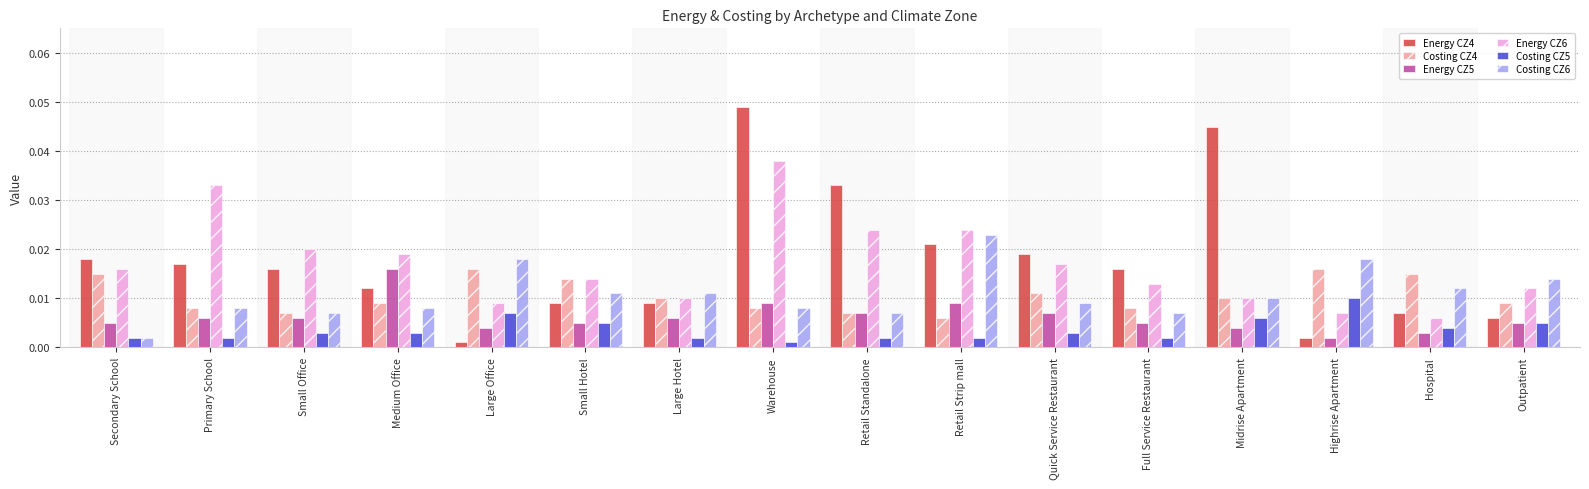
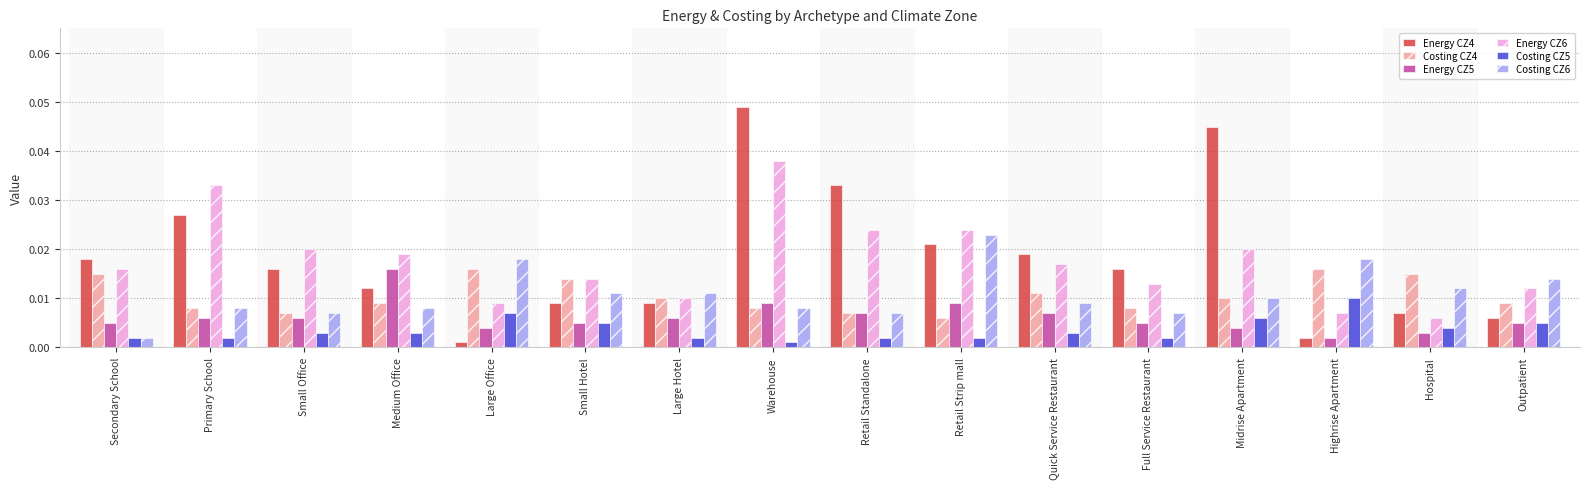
  {
    "Energy CZ4": {
      "Secondary School": 0.018,
-     "Primary School": 0.017,
+     "Primary School": 0.027,
      "Small Office": 0.016,
      "Medium Office": 0.012,
      "Large Office": 0.001,
      "Small Hotel": 0.009,
      "Large Hotel": 0.009,
      "Warehouse": 0.049,
      "Retail Standalone": 0.033,
      "Retail Strip mall": 0.021,
      "Quick Service Restaurant": 0.019,
      "Full Service Restaurant": 0.016,
      "Midrise Apartment": 0.045,
      "Highrise Apartment": 0.002,
      "Hospital": 0.007,
      "Outpatient": 0.006
    },
    "Costing CZ4": {
      "Secondary School": 0.015,
      "Primary School": 0.008,
      "Small Office": 0.007,
      "Medium Office": 0.009,
      "Large Office": 0.016,
      "Small Hotel": 0.014,
      "Large Hotel": 0.010,
      "Warehouse": 0.008,
      "Retail Standalone": 0.007,
      "Retail Strip mall": 0.006,
      "Quick Service Restaurant": 0.011,
      "Full Service Restaurant": 0.008,
      "Midrise Apartment": 0.010,
      "Highrise Apartment": 0.016,
      "Hospital": 0.015,
      "Outpatient": 0.009
    },
    "Energy CZ5": {
      "Secondary School": 0.005,
      "Primary School": 0.006,
      "Small Office": 0.006,
      "Medium Office": 0.016,
      "Large Office": 0.004,
      "Small Hotel": 0.005,
      "Large Hotel": 0.006,
      "Warehouse": 0.009,
      "Retail Standalone": 0.007,
      "Retail Strip mall": 0.009,
      "Quick Service Restaurant": 0.007,
      "Full Service Restaurant": 0.005,
      "Midrise Apartment": 0.004,
      "Highrise Apartment": 0.002,
      "Hospital": 0.003,
      "Outpatient": 0.005
    },
    "Energy CZ6": {
      "Secondary School": 0.016,
      "Primary School": 0.033,
      "Small Office": 0.02,
      "Medium Office": 0.019,
      "Large Office": 0.009,
      "Small Hotel": 0.014,
      "Large Hotel": 0.01,
      "Warehouse": 0.038,
      "Retail Standalone": 0.024,
      "Retail Strip mall": 0.024,
      "Quick Service Restaurant": 0.017,
      "Full Service Restaurant": 0.013,
-     "Midrise Apartment": 0.01,
+     "Midrise Apartment": 0.02,
      "Highrise Apartment": 0.007,
      "Hospital": 0.006,
      "Outpatient": 0.012
    },
    "Costing CZ5": {
      "Secondary School": 0.002,
      "Primary School": 0.002,
      "Small Office": 0.003,
      "Medium Office": 0.003,
      "Large Office": 0.007,
      "Small Hotel": 0.005,
      "Large Hotel": 0.002,
      "Warehouse": 0.001,
      "Retail Standalone": 0.002,
      "Retail Strip mall": 0.002,
      "Quick Service Restaurant": 0.003,
      "Full Service Restaurant": 0.002,
      "Midrise Apartment": 0.006,
      "Highrise Apartment": 0.010,
      "Hospital": 0.004,
      "Outpatient": 0.005
    },
    "Costing CZ6": {
      "Secondary School": 0.002,
      "Primary School": 0.008,
      "Small Office": 0.007,
      "Medium Office": 0.008,
      "Large Office": 0.018,
      "Small Hotel": 0.011,
      "Large Hotel": 0.011,
      "Warehouse": 0.008,
      "Retail Standalone": 0.007,
      "Retail Strip mall": 0.023,
      "Quick Service Restaurant": 0.009,
      "Full Service Restaurant": 0.007,
      "Midrise Apartment": 0.010,
      "Highrise Apartment": 0.018,
      "Hospital": 0.012,
      "Outpatient": 0.014
    }
  }
